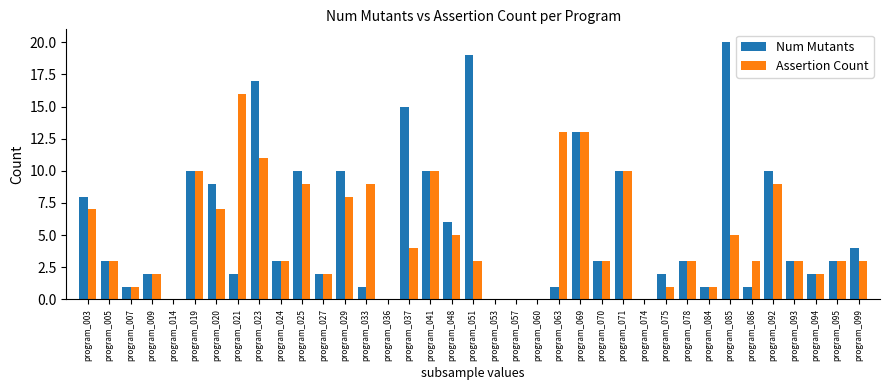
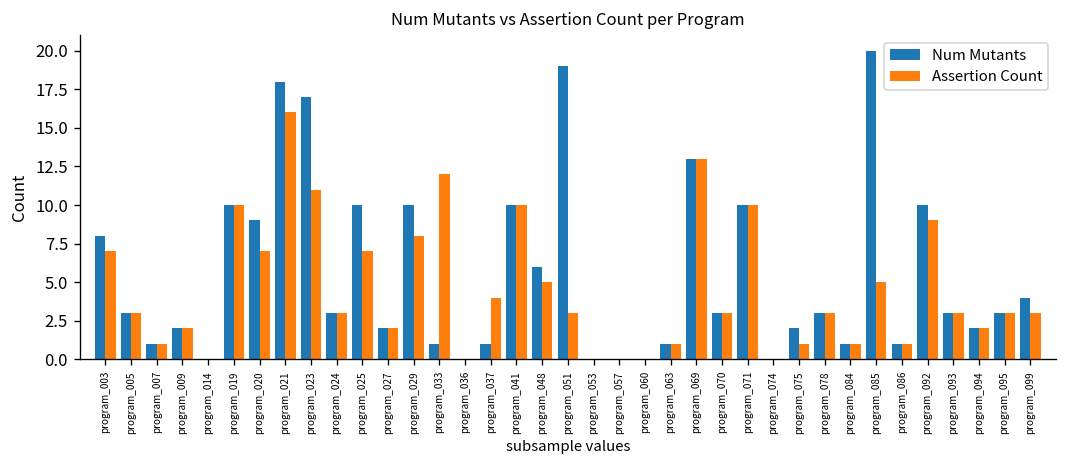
  {
    "Num Mutants": {
      "program_003": 8,
      "program_005": 3,
      "program_007": 1,
      "program_009": 2,
      "program_014": 0,
      "program_019": 10,
      "program_020": 9,
-     "program_021": 2,
+     "program_021": 18,
      "program_023": 17,
      "program_024": 3,
      "program_025": 10,
      "program_027": 2,
      "program_029": 10,
      "program_033": 1,
      "program_036": 0,
-     "program_037": 15,
+     "program_037": 1,
      "program_041": 10,
      "program_048": 6,
      "program_051": 19,
      "program_053": 0,
      "program_057": 0,
      "program_060": 0,
      "program_063": 1,
      "program_069": 13,
      "program_070": 3,
      "program_071": 10,
      "program_074": 0,
      "program_075": 2,
      "program_078": 3,
      "program_084": 1,
      "program_085": 20,
      "program_086": 1,
      "program_092": 10,
      "program_093": 3,
      "program_094": 2,
      "program_095": 3,
      "program_099": 4
    },
    "Assertion Count": {
      "program_003": 7,
      "program_005": 3,
      "program_007": 1,
      "program_009": 2,
      "program_014": 0,
      "program_019": 10,
      "program_020": 7,
      "program_021": 16,
      "program_023": 11,
      "program_024": 3,
-     "program_025": 9,
+     "program_025": 7,
      "program_027": 2,
      "program_029": 8,
-     "program_033": 9,
+     "program_033": 12,
      "program_036": 0,
      "program_037": 4,
      "program_041": 10,
      "program_048": 5,
      "program_051": 3,
      "program_053": 0,
      "program_057": 0,
      "program_060": 0,
-     "program_063": 13,
+     "program_063": 1,
      "program_069": 13,
      "program_070": 3,
      "program_071": 10,
      "program_074": 0,
      "program_075": 1,
      "program_078": 3,
      "program_084": 1,
      "program_085": 5,
-     "program_086": 3,
+     "program_086": 1,
      "program_092": 9,
      "program_093": 3,
      "program_094": 2,
      "program_095": 3,
      "program_099": 3
    }
  }
